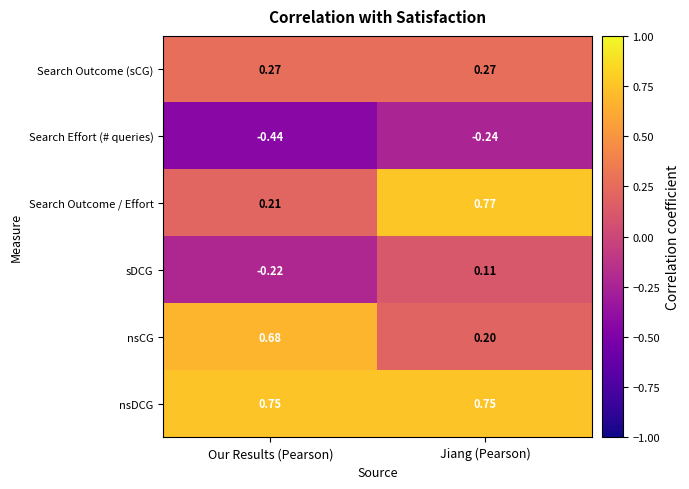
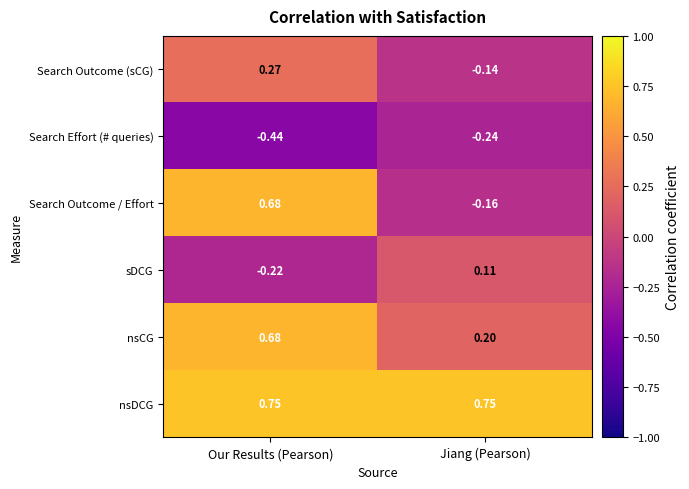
  {
    "Search Outcome (sCG)": {
      "Our Results (Pearson)": 0.27,
-     "Jiang (Pearson)": 0.27
+     "Jiang (Pearson)": -0.14
    },
    "Search Effort (# queries)": {
      "Our Results (Pearson)": -0.44,
      "Jiang (Pearson)": -0.24
    },
    "Search Outcome / Effort": {
-     "Our Results (Pearson)": 0.21,
-     "Jiang (Pearson)": 0.77
+     "Our Results (Pearson)": 0.68,
+     "Jiang (Pearson)": -0.16
    },
    "sDCG": {
      "Our Results (Pearson)": -0.22,
      "Jiang (Pearson)": 0.11
    },
    "nsCG": {
      "Our Results (Pearson)": 0.68,
      "Jiang (Pearson)": 0.20
    },
    "nsDCG": {
      "Our Results (Pearson)": 0.75,
      "Jiang (Pearson)": 0.75
    }
  }
